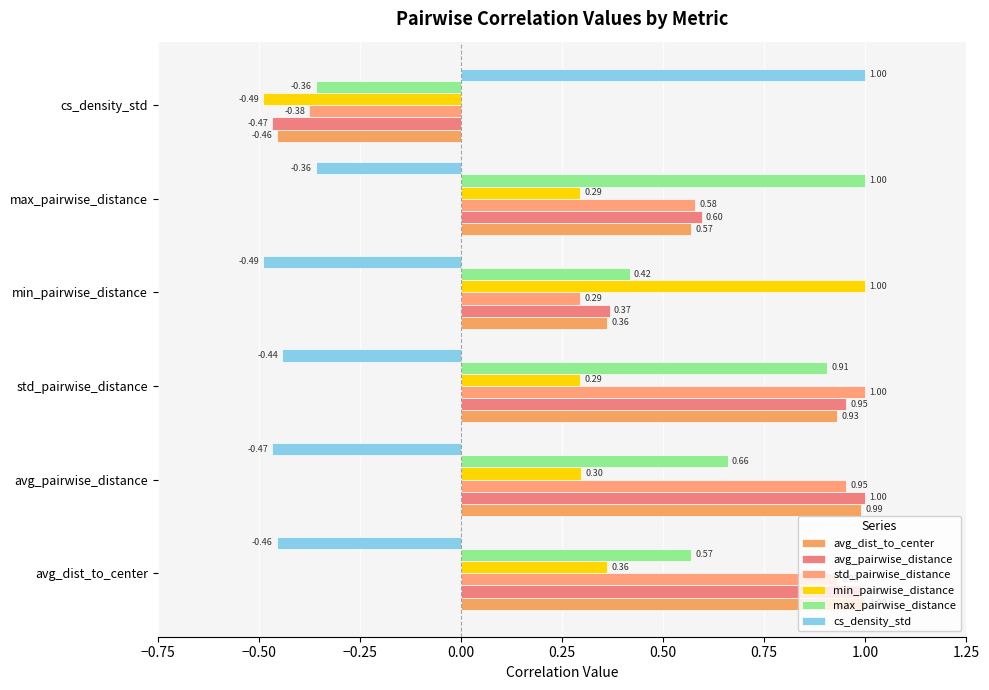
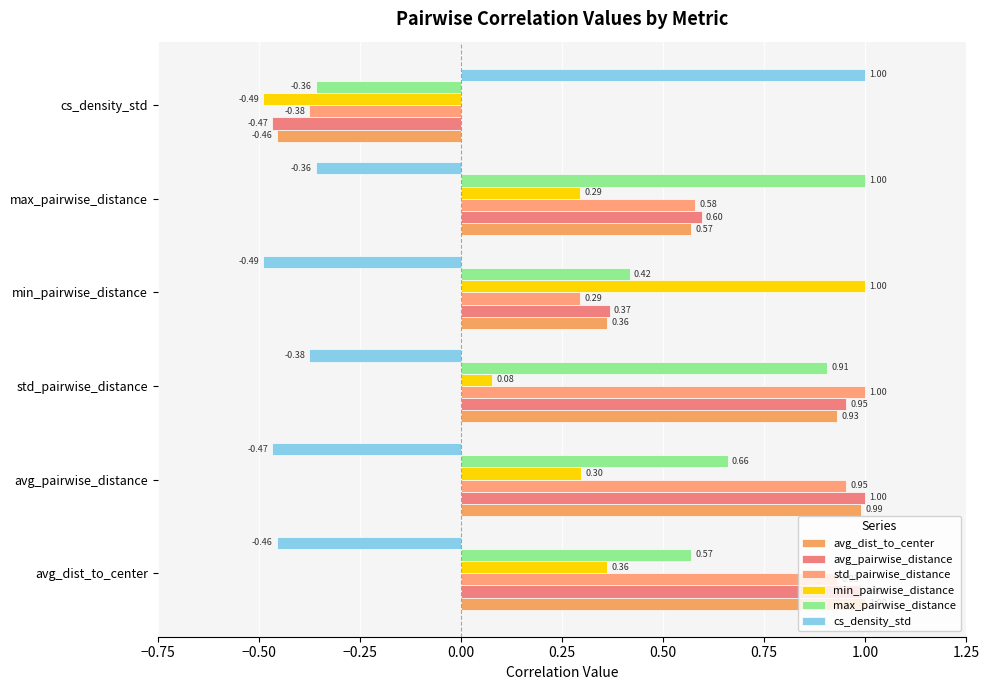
  {
    "min_pairwise_distance": {
      "cs_density_std": -0.49,
      "max_pairwise_distance": 0.29,
      "min_pairwise_distance": 1.00,
-     "std_pairwise_distance": 0.29,
+     "std_pairwise_distance": 0.08,
      "avg_pairwise_distance": 0.30,
      "avg_dist_to_center": 0.36
    },
    "max_pairwise_distance": {
      "cs_density_std": -0.36,
      "max_pairwise_distance": 1.00,
      "min_pairwise_distance": 0.42,
      "std_pairwise_distance": 0.91,
      "avg_pairwise_distance": 0.66,
      "avg_dist_to_center": 0.57
    },
    "cs_density_std": {
      "cs_density_std": 1.00,
      "max_pairwise_distance": -0.36,
      "min_pairwise_distance": -0.49,
-     "std_pairwise_distance": -0.44,
+     "std_pairwise_distance": -0.38,
      "avg_pairwise_distance": -0.47,
      "avg_dist_to_center": -0.46
    }
  }
